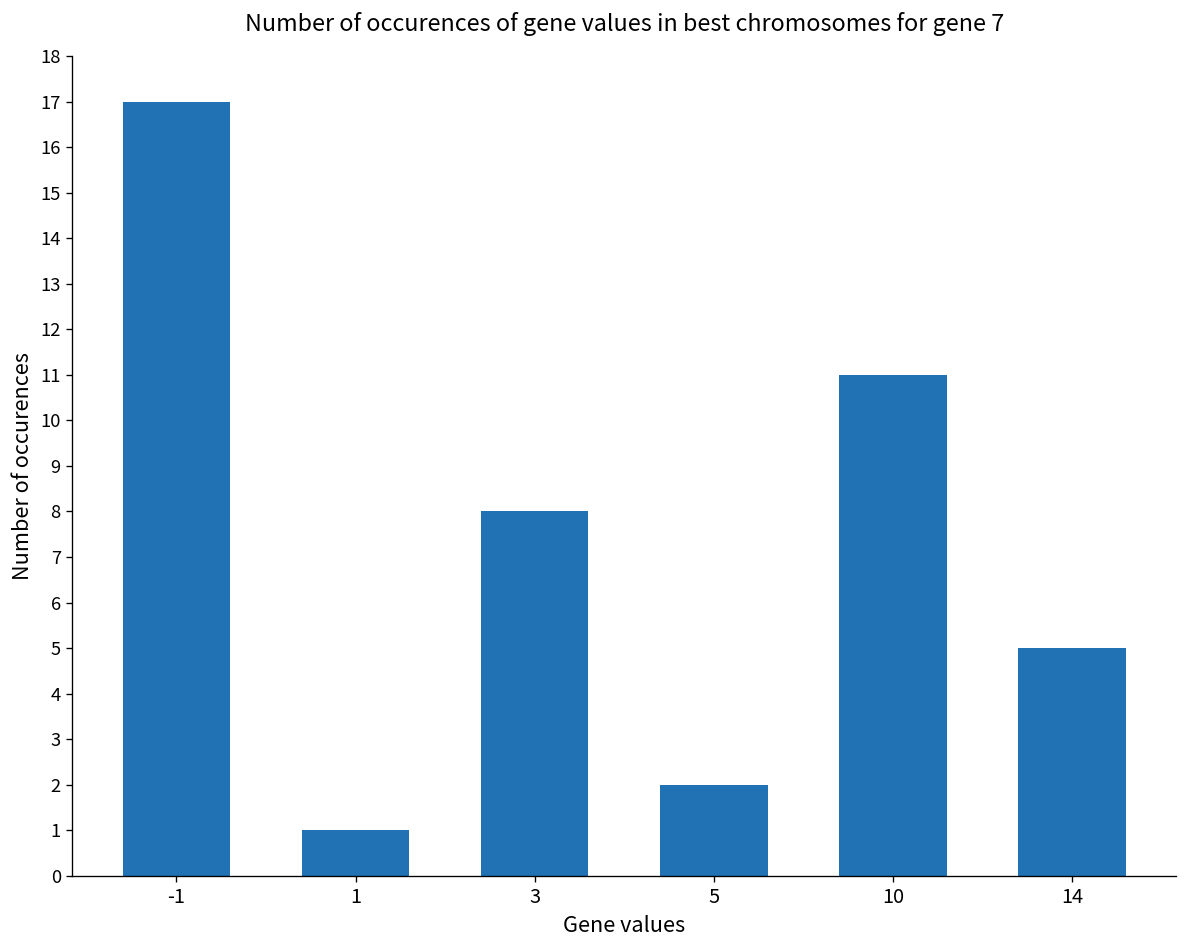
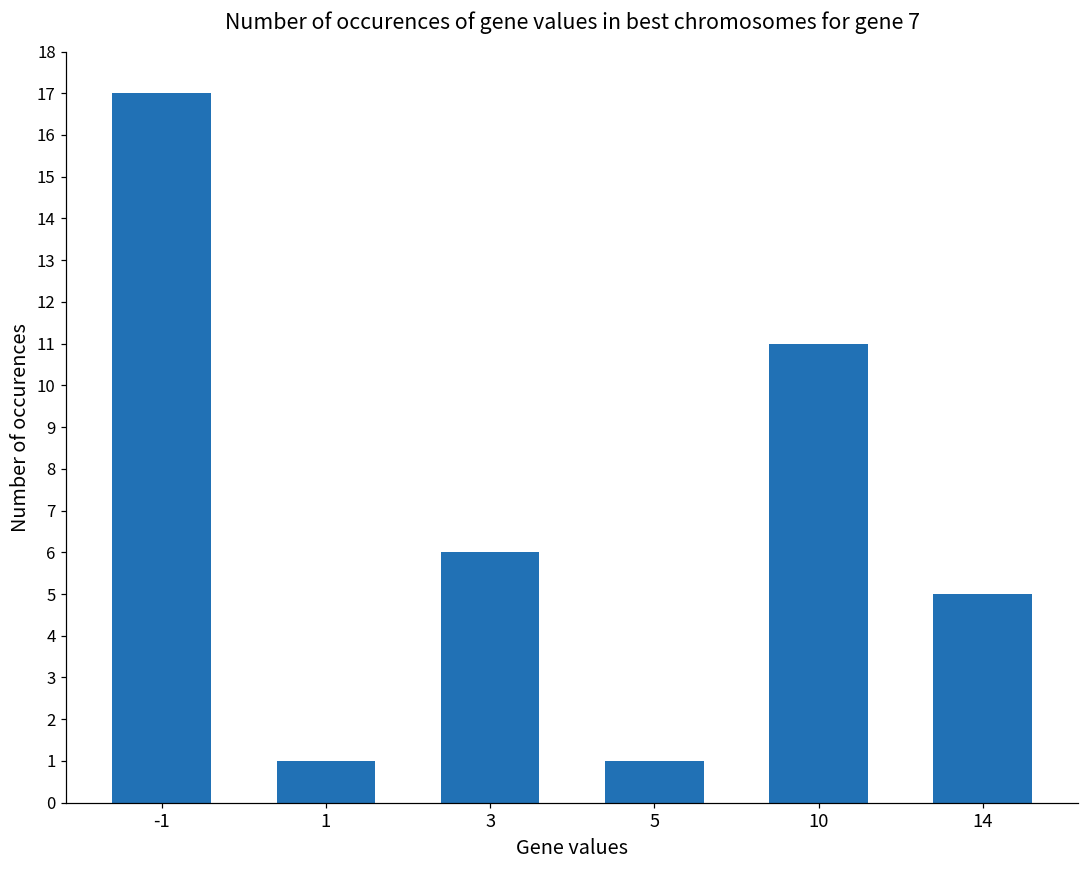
  {
    "-1": 17,
    "1": 1,
-   "3": 8,
-   "5": 2,
+   "3": 6,
+   "5": 1,
    "10": 11,
    "14": 5
  }
